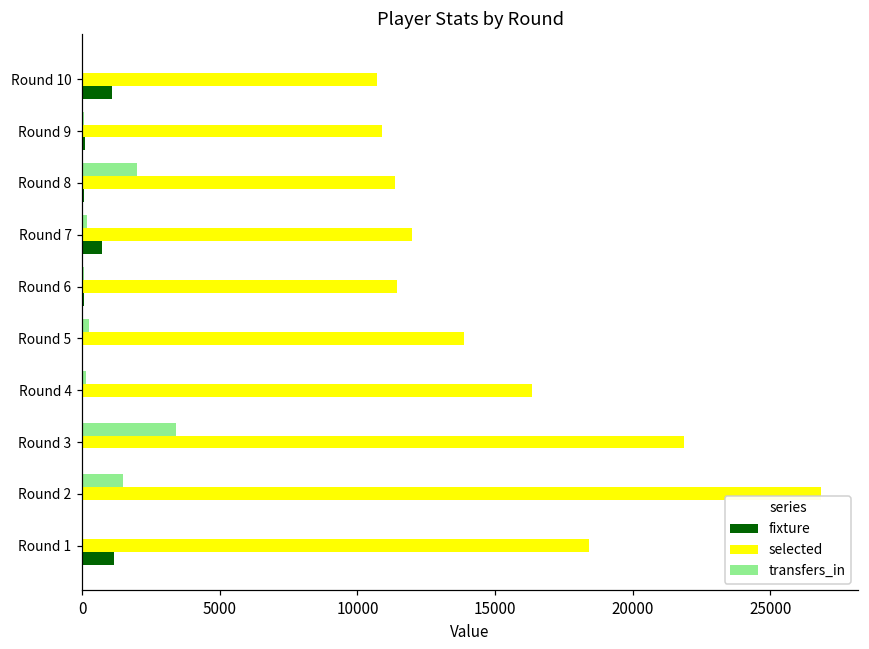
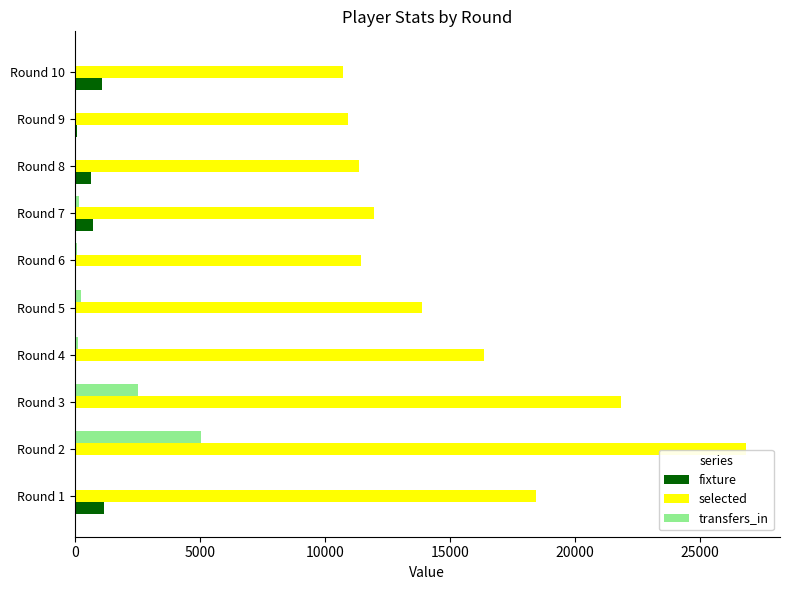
  {
    "fixture": {
      "Round 10": 1100,
-     "Round 8": 100,
+     "Round 8": 600,
      "Round 7": 700,
      "Round 1": 1200
    },
    "selected": {
      "Round 10": 10700,
      "Round 9": 10900,
      "Round 8": 11400,
      "Round 7": 12000,
      "Round 6": 11500,
      "Round 5": 13900,
      "Round 4": 16400,
      "Round 3": 21900,
      "Round 2": 26900,
      "Round 1": 18400
    },
    "transfers_in": {
-     "Round 8": 2000,
+     "Round 8": 100,
      "Round 7": 200,
      "Round 5": 200,
      "Round 4": 100,
-     "Round 3": 3400,
-     "Round 2": 1500,
+     "Round 3": 2500,
+     "Round 2": 5100,
      "Round 1": 0
    }
  }
